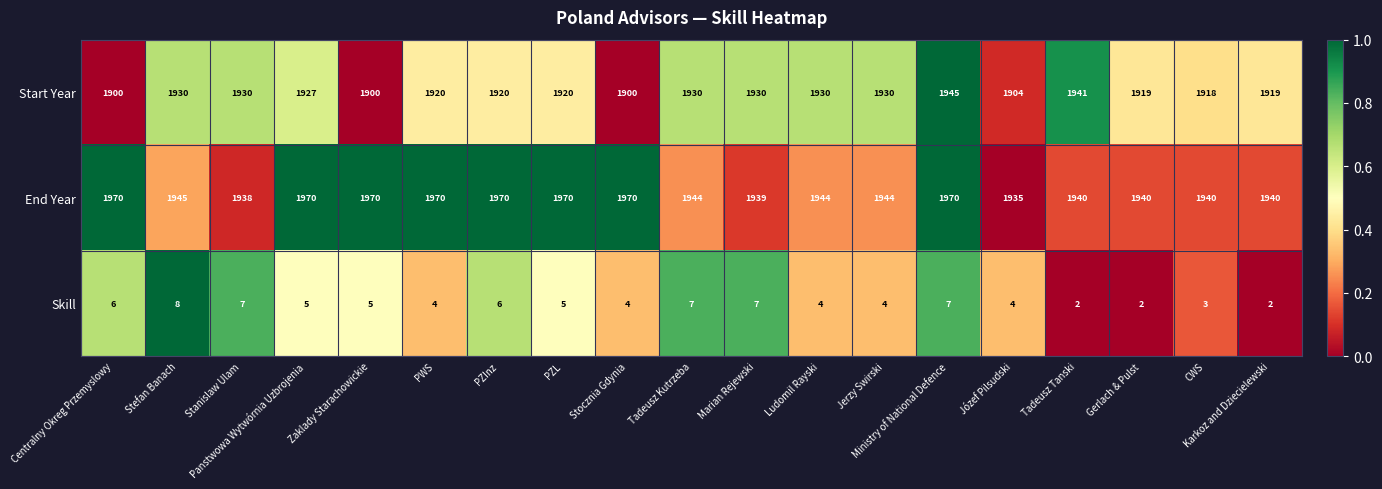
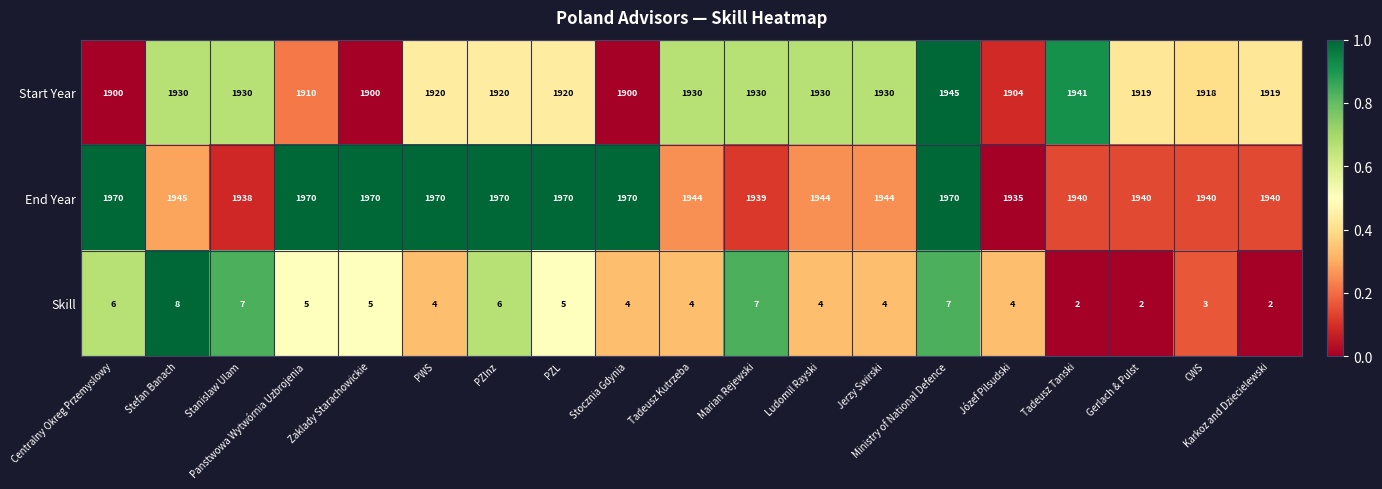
  {
    "Start Year": {
      "Centralny Okreg Przemyslowy": 1900,
      "Stefan Banach": 1930,
      "Stanislaw Ulam": 1930,
-     "Panstwowa Wytwórnia Uzbrojenia": 1927,
+     "Panstwowa Wytwórnia Uzbrojenia": 1910,
      "Zaklady Starachowickie": 1900,
      "PWS": 1920,
      "PZInz": 1920,
      "PZL": 1920,
      "Stocznia Gdynia": 1900,
      "Tadeusz Kutrzeba": 1930,
      "Marian Rejewski": 1930,
      "Ludomil Rayski": 1930,
      "Jerzy Swirski": 1930,
      "Ministry of National Defence": 1945,
      "Józef Pilsudski": 1904,
      "Tadeusz Tanski": 1941,
      "Gerlach & Pulst": 1919,
      "CWS": 1918,
      "Karkoz and Dziecielewski": 1919
    },
    "End Year": {
      "Centralny Okreg Przemyslowy": 1970,
      "Stefan Banach": 1945,
      "Stanislaw Ulam": 1938,
      "Panstwowa Wytwórnia Uzbrojenia": 1970,
      "Zaklady Starachowickie": 1970,
      "PWS": 1970,
      "PZInz": 1970,
      "PZL": 1970,
      "Stocznia Gdynia": 1970,
      "Tadeusz Kutrzeba": 1944,
      "Marian Rejewski": 1939,
      "Ludomil Rayski": 1944,
      "Jerzy Swirski": 1944,
      "Ministry of National Defence": 1970,
      "Józef Pilsudski": 1935,
      "Tadeusz Tanski": 1940,
      "Gerlach & Pulst": 1940,
      "CWS": 1940,
      "Karkoz and Dziecielewski": 1940
    },
    "Skill": {
      "Centralny Okreg Przemyslowy": 6,
      "Stefan Banach": 8,
      "Stanislaw Ulam": 7,
      "Panstwowa Wytwórnia Uzbrojenia": 5,
      "Zaklady Starachowickie": 5,
      "PWS": 4,
      "PZInz": 6,
      "PZL": 5,
      "Stocznia Gdynia": 4,
-     "Tadeusz Kutrzeba": 7,
+     "Tadeusz Kutrzeba": 4,
      "Marian Rejewski": 7,
      "Ludomil Rayski": 4,
      "Jerzy Swirski": 4,
      "Ministry of National Defence": 7,
      "Józef Pilsudski": 4,
      "Tadeusz Tanski": 2,
      "Gerlach & Pulst": 2,
      "CWS": 3,
      "Karkoz and Dziecielewski": 2
    }
  }
